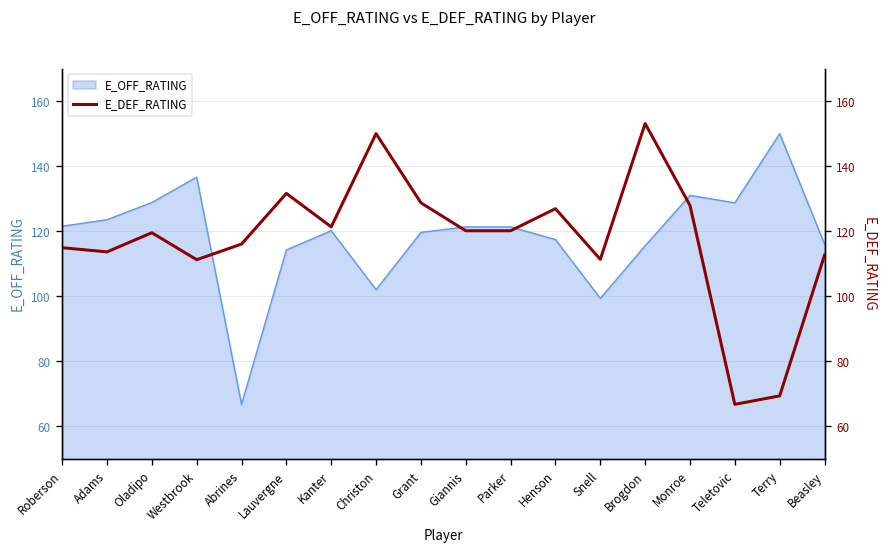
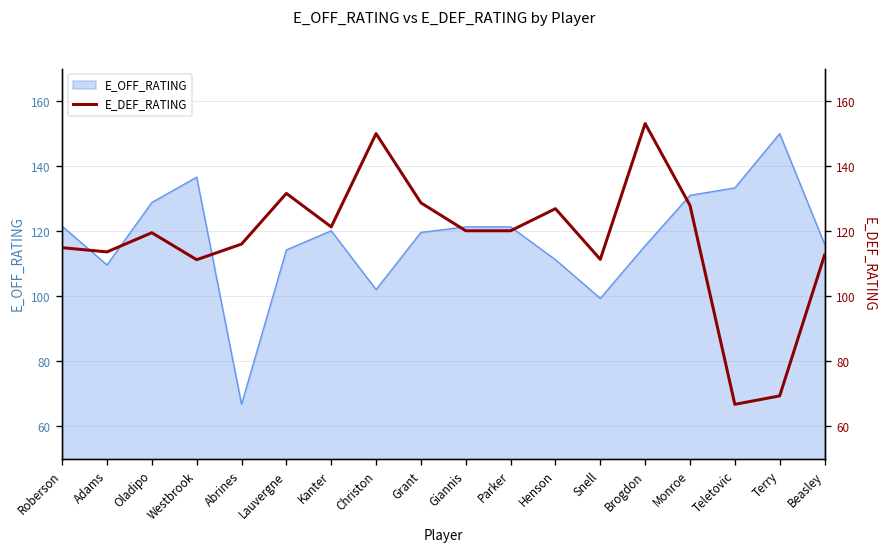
  {
    "E_OFF_RATING": {
      "Roberson": 122,
-     "Adams": 124,
+     "Adams": 110,
      "Oladipo": 129,
      "Westbrook": 137,
      "Abrines": 67,
      "Lauvergne": 114,
      "Kanter": 120,
      "Christon": 102,
      "Grant": 120,
      "Giannis": 121,
      "Parker": 121,
-     "Henson": 117,
+     "Henson": 111,
      "Snell": 99,
      "Brogdon": 116,
      "Monroe": 131,
-     "Teletovic": 129,
+     "Teletovic": 133,
      "Terry": 150,
      "Beasley": 116
    },
    "E_DEF_RATING": {
      "Roberson": 115,
      "Adams": 114,
      "Oladipo": 120,
      "Westbrook": 111,
      "Abrines": 116,
      "Lauvergne": 132,
      "Kanter": 121,
      "Christon": 150,
      "Grant": 129,
      "Giannis": 120,
      "Parker": 120,
      "Henson": 127,
      "Snell": 111,
      "Brogdon": 153,
      "Monroe": 128,
      "Teletovic": 67,
      "Terry": 69,
      "Beasley": 113
    }
  }
